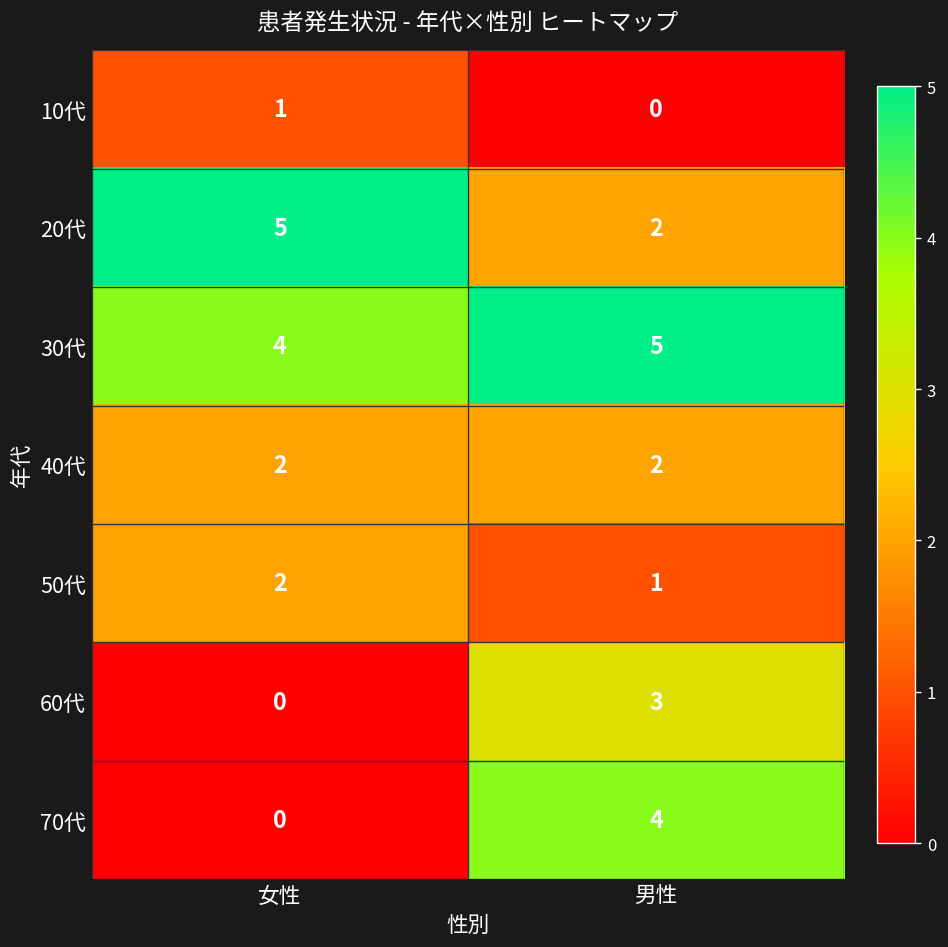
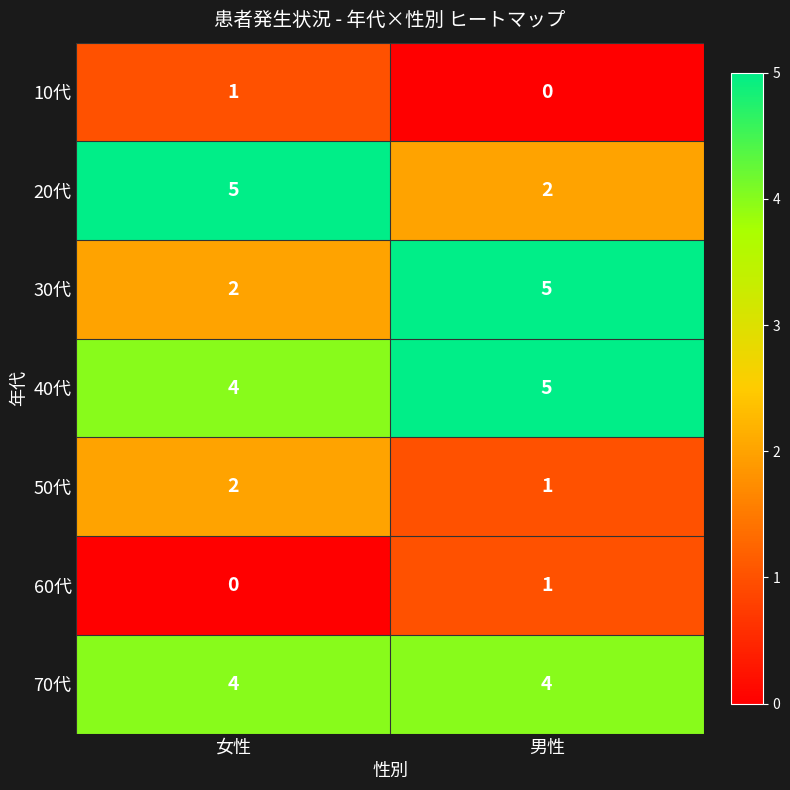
  {
    "10代": {
      "女性": 1,
      "男性": 0
    },
    "20代": {
      "女性": 5,
      "男性": 2
    },
    "30代": {
-     "女性": 4,
+     "女性": 2,
      "男性": 5
    },
    "40代": {
-     "女性": 2,
-     "男性": 2
+     "女性": 4,
+     "男性": 5
    },
    "50代": {
      "女性": 2,
      "男性": 1
    },
    "60代": {
      "女性": 0,
-     "男性": 3
+     "男性": 1
    },
    "70代": {
-     "女性": 0,
+     "女性": 4,
      "男性": 4
    }
  }
